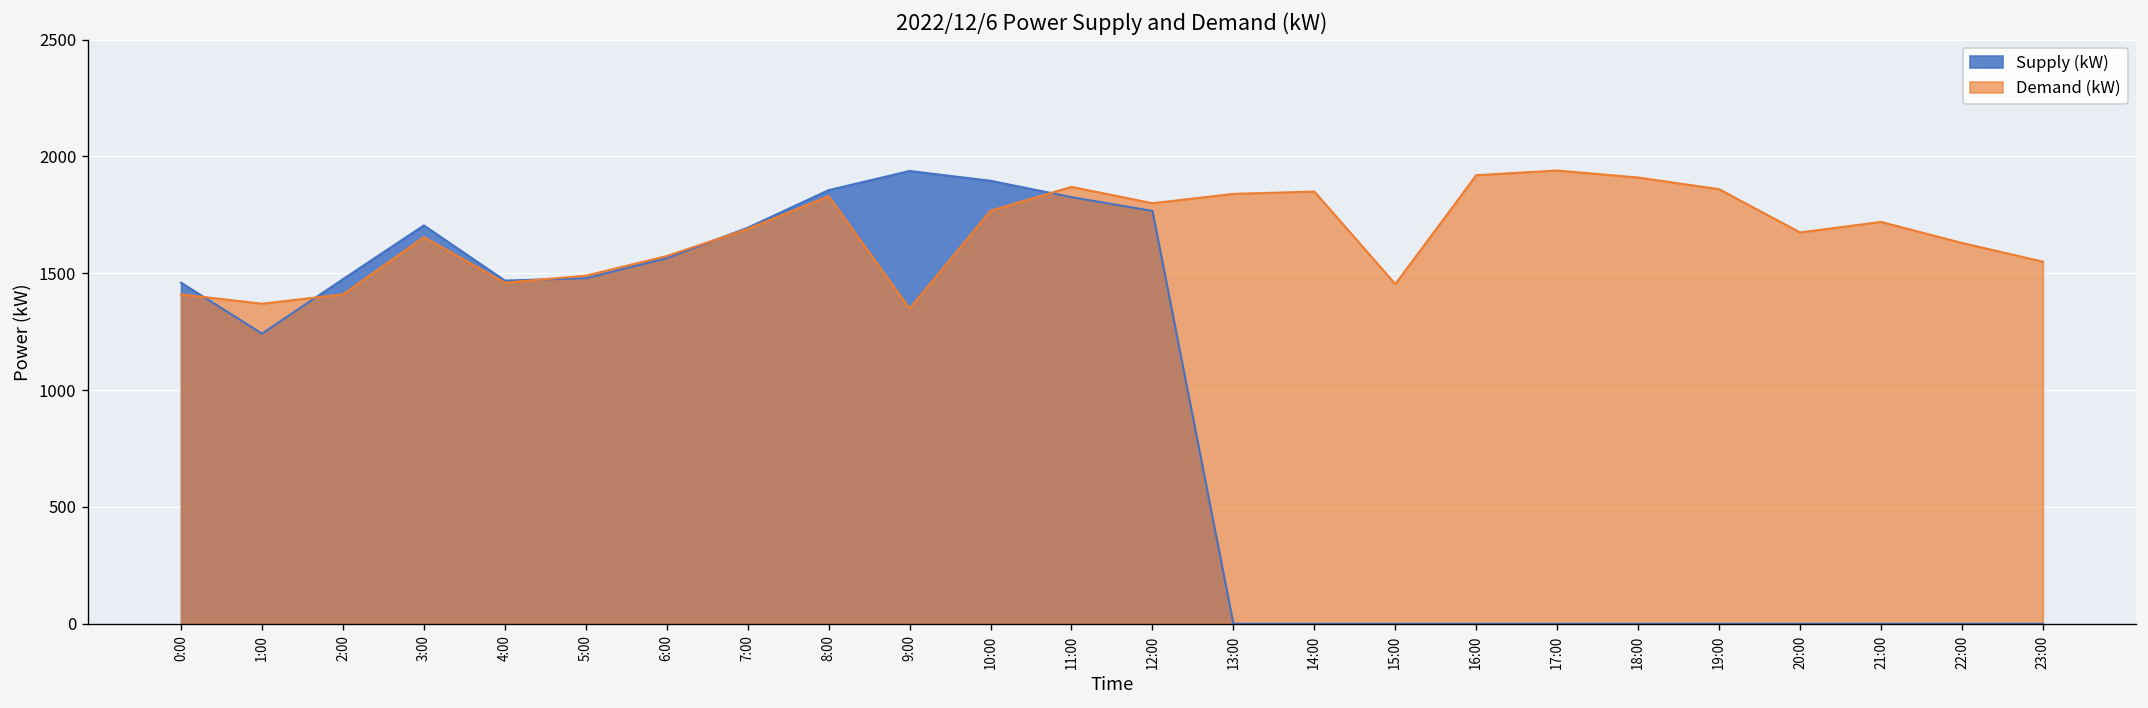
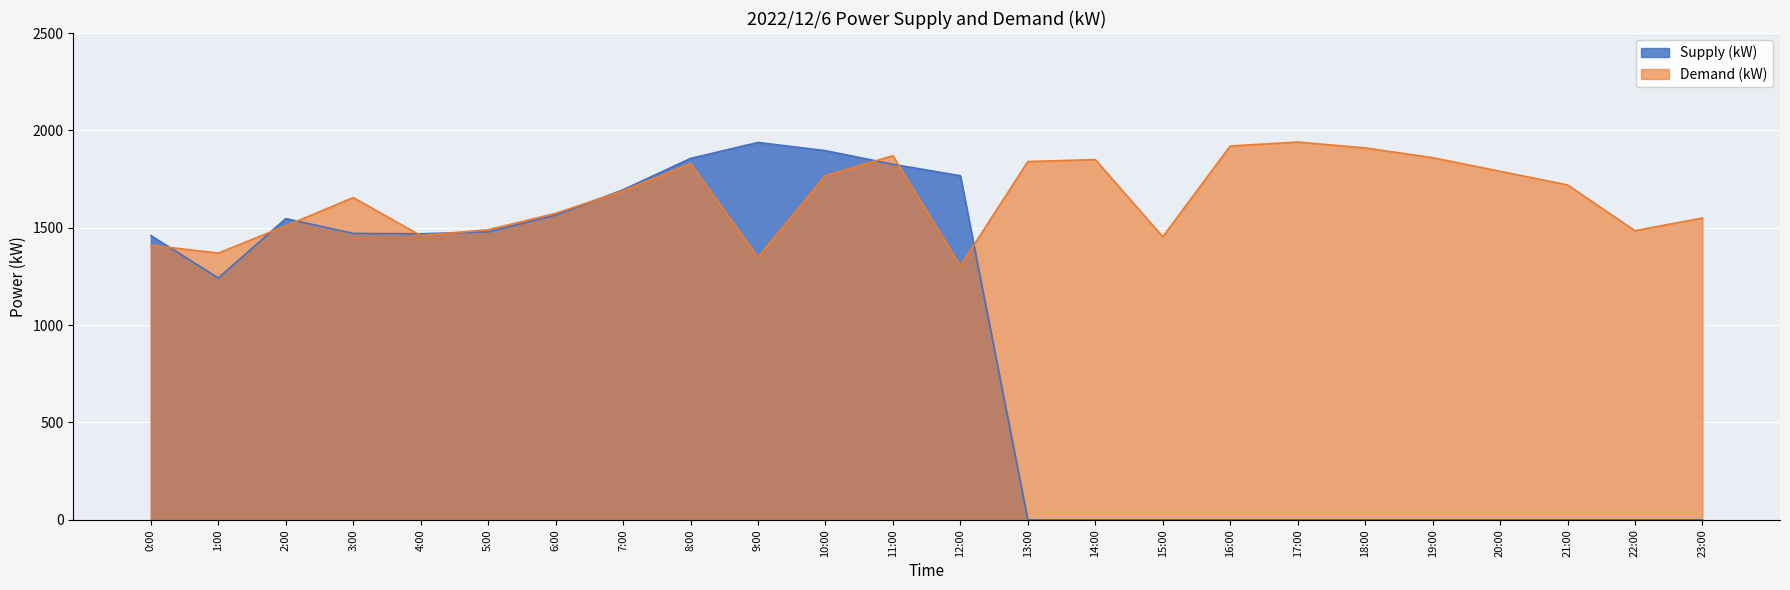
  {
    "Supply (kW)": {
      "0:00": 1460,
      "1:00": 1240,
-     "2:00": 1480,
-     "3:00": 1710,
+     "2:00": 1550,
+     "3:00": 1470,
      "8:00": 1860,
      "9:00": 1940,
      "10:00": 1900,
      "11:00": 1830,
      "12:00": 1770,
      "13:00": 0,
      "14:00": 0,
      "15:00": 0,
      "16:00": 0,
      "17:00": 0,
      "18:00": 0,
      "19:00": 0,
      "20:00": 0,
      "21:00": 0,
      "22:00": 0,
      "23:00": 0
    },
    "Demand (kW)": {
      "0:00": 1410,
      "1:00": 1370,
-     "2:00": 1410,
+     "2:00": 1510,
      "3:00": 1660,
      "8:00": 1830,
      "9:00": 1350,
      "10:00": 1770,
      "11:00": 1870,
-     "12:00": 1800,
+     "12:00": 1300,
      "13:00": 1840,
      "14:00": 1850,
      "15:00": 1450,
      "16:00": 1920,
      "17:00": 1940,
      "18:00": 1910,
      "19:00": 1860,
-     "20:00": 1680,
+     "20:00": 1790,
      "21:00": 1720,
-     "22:00": 1630,
+     "22:00": 1490,
      "23:00": 1550
    }
  }
